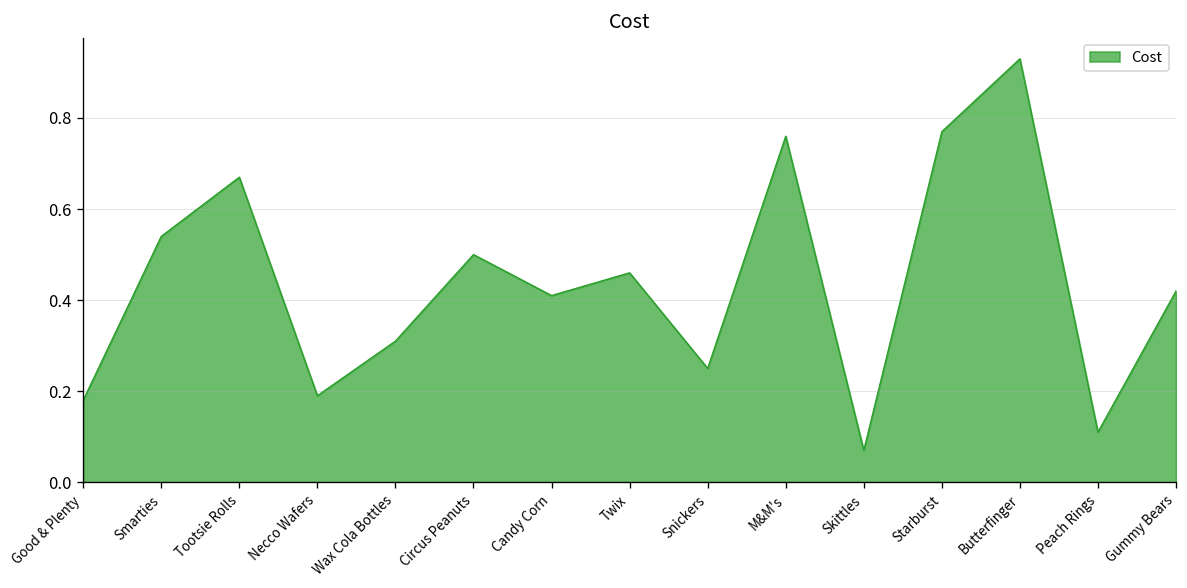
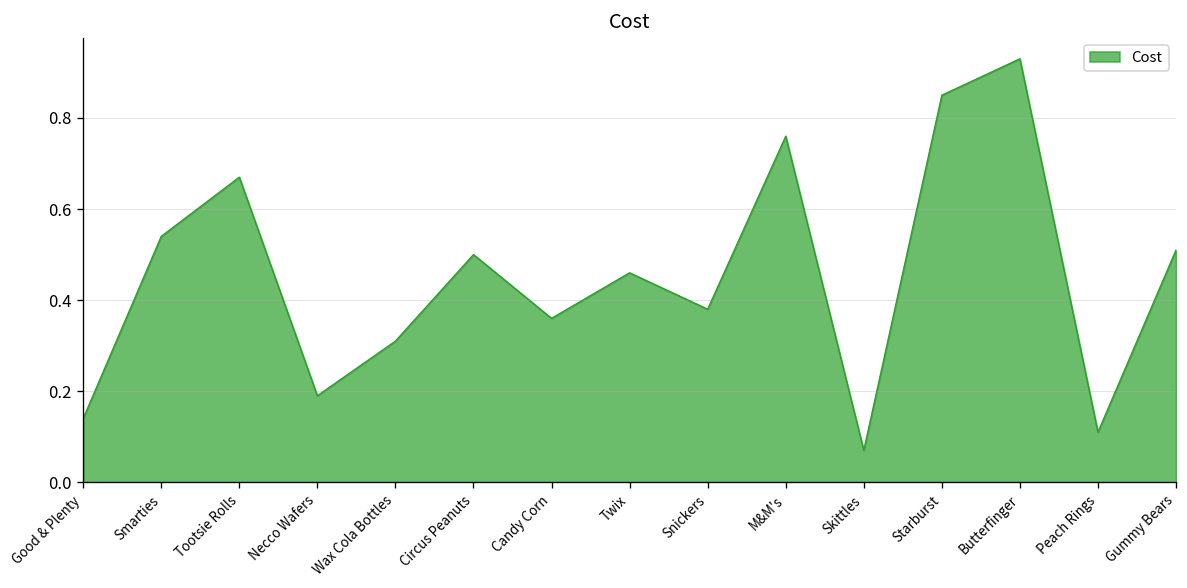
  {
-   "Good & Plenty": 0.18,
+   "Good & Plenty": 0.14,
    "Smarties": 0.54,
    "Tootsie Rolls": 0.67,
    "Necco Wafers": 0.19,
    "Wax Cola Bottles": 0.31,
    "Circus Peanuts": 0.50,
-   "Candy Corn": 0.41,
+   "Candy Corn": 0.36,
    "Twix": 0.46,
-   "Snickers": 0.25,
+   "Snickers": 0.38,
    "M&M's": 0.76,
    "Skittles": 0.07,
-   "Starburst": 0.77,
+   "Starburst": 0.85,
    "Butterfinger": 0.93,
    "Peach Rings": 0.11,
-   "Gummy Bears": 0.42
+   "Gummy Bears": 0.51
  }
